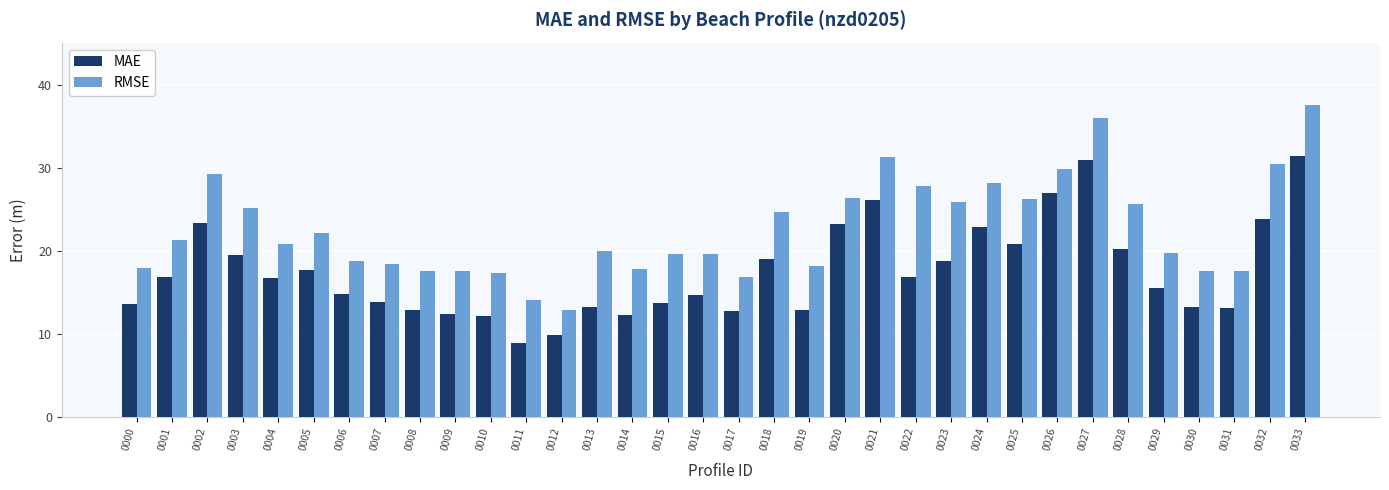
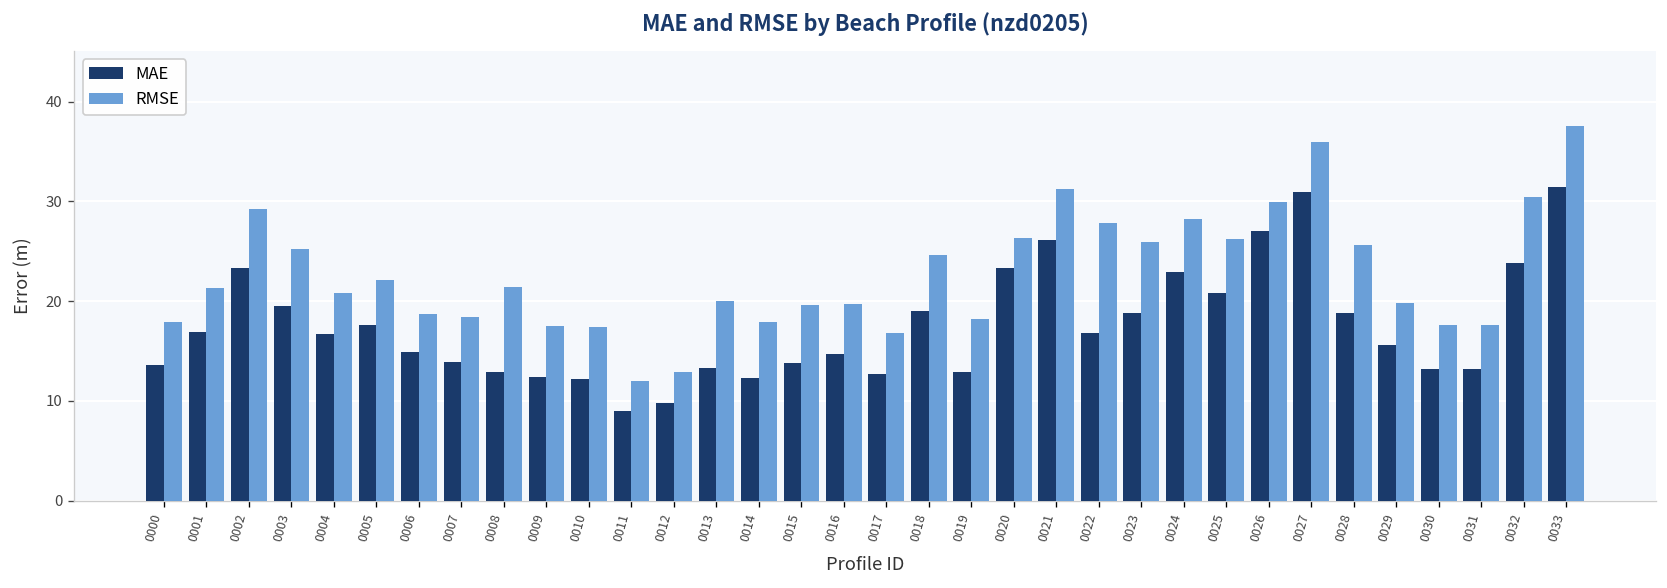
  {
    "MAE": {
      "0000": 14,
      "0001": 17,
      "0002": 23,
      "0003": 20,
      "0004": 17,
      "0005": 18,
      "0006": 15,
      "0007": 14,
      "0008": 13,
      "0009": 12,
      "0010": 12,
      "0011": 9,
      "0012": 10,
      "0013": 13,
      "0014": 12,
      "0015": 14,
      "0016": 15,
      "0017": 13,
      "0018": 19,
      "0019": 13,
      "0020": 23,
      "0021": 26,
      "0022": 17,
      "0023": 19,
      "0024": 23,
      "0025": 21,
      "0026": 27,
      "0027": 31,
-     "0028": 20,
+     "0028": 19,
      "0029": 16,
      "0030": 13,
      "0031": 13,
      "0032": 24,
      "0033": 31
    },
    "RMSE": {
      "0000": 18,
      "0001": 21,
      "0002": 29,
      "0003": 25,
      "0004": 21,
      "0005": 22,
      "0006": 19,
      "0007": 18,
-     "0008": 18,
+     "0008": 21,
      "0009": 18,
      "0010": 17,
-     "0011": 14,
+     "0011": 12,
      "0012": 13,
      "0013": 20,
      "0014": 18,
      "0015": 20,
      "0016": 20,
      "0017": 17,
      "0018": 25,
      "0019": 18,
      "0020": 26,
      "0021": 31,
      "0022": 28,
      "0023": 26,
      "0024": 28,
      "0025": 26,
      "0026": 30,
      "0027": 36,
      "0028": 26,
      "0029": 20,
      "0030": 18,
      "0031": 18,
      "0032": 30,
      "0033": 38
    }
  }
